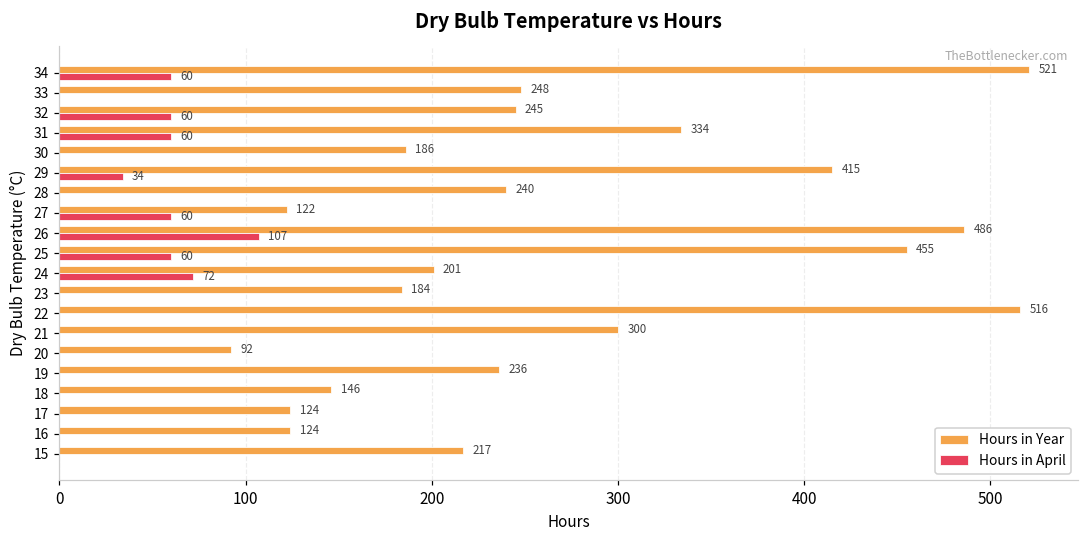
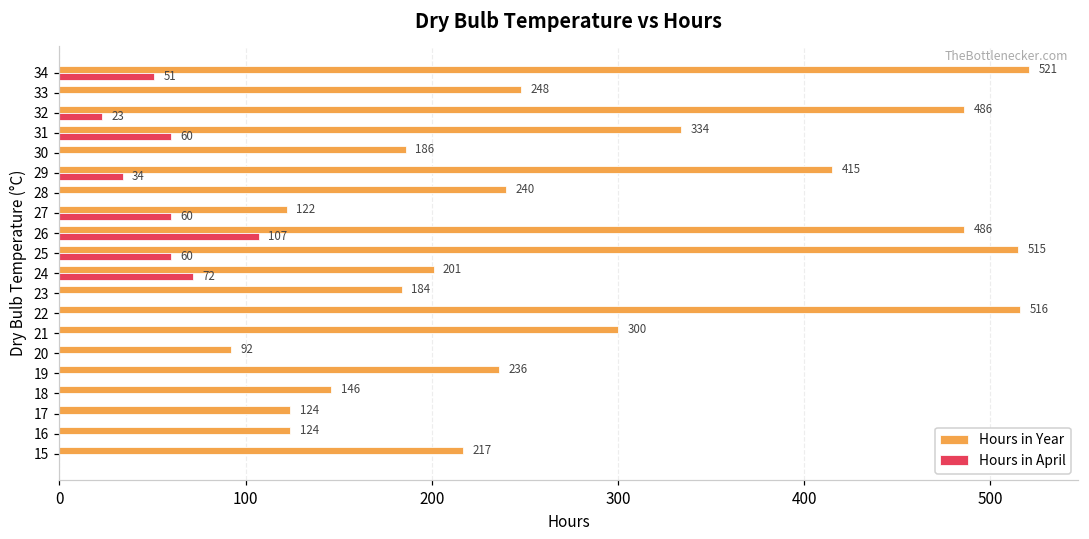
  {
    "Hours in Year": {
      "34": 521,
      "33": 248,
-     "32": 245,
+     "32": 486,
      "31": 334,
      "30": 186,
      "29": 415,
      "28": 240,
      "27": 122,
      "26": 486,
-     "25": 455,
+     "25": 515,
      "24": 201,
      "23": 184,
      "22": 516,
      "21": 300,
      "20": 92,
      "19": 236,
      "18": 146,
      "17": 124,
      "16": 124,
      "15": 217
    },
    "Hours in April": {
-     "34": 60,
-     "32": 60,
+     "34": 51,
+     "32": 23,
      "31": 60,
      "29": 34,
      "27": 60,
      "26": 107,
      "25": 60,
      "24": 72
    }
  }
